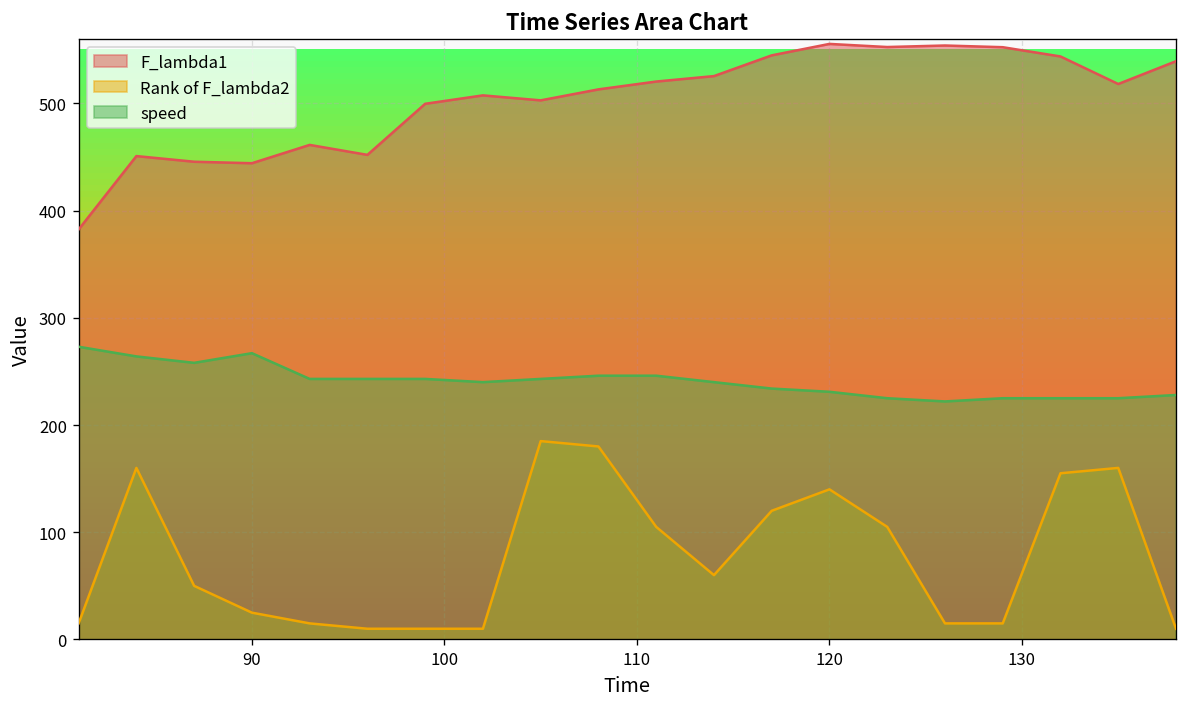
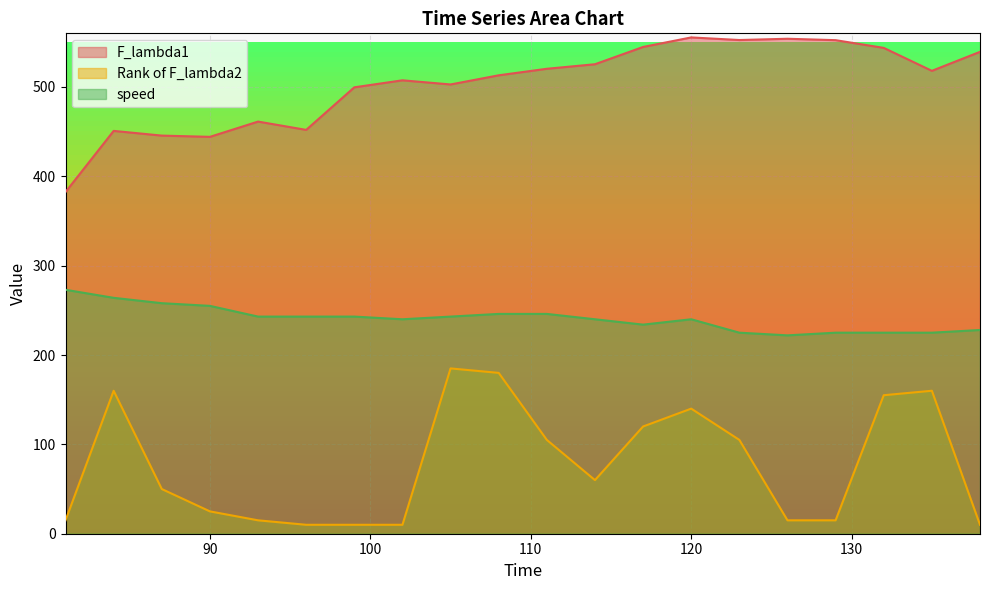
  {
    "F_lambda1": {
      "90": 440,
      "120": 560
    },
    "Rank of F_lambda2": {
      "90": 30,
      "120": 140
    },
    "speed": {
-     "90": 270,
-     "120": 230
+     "90": 260,
+     "120": 240
    }
  }
